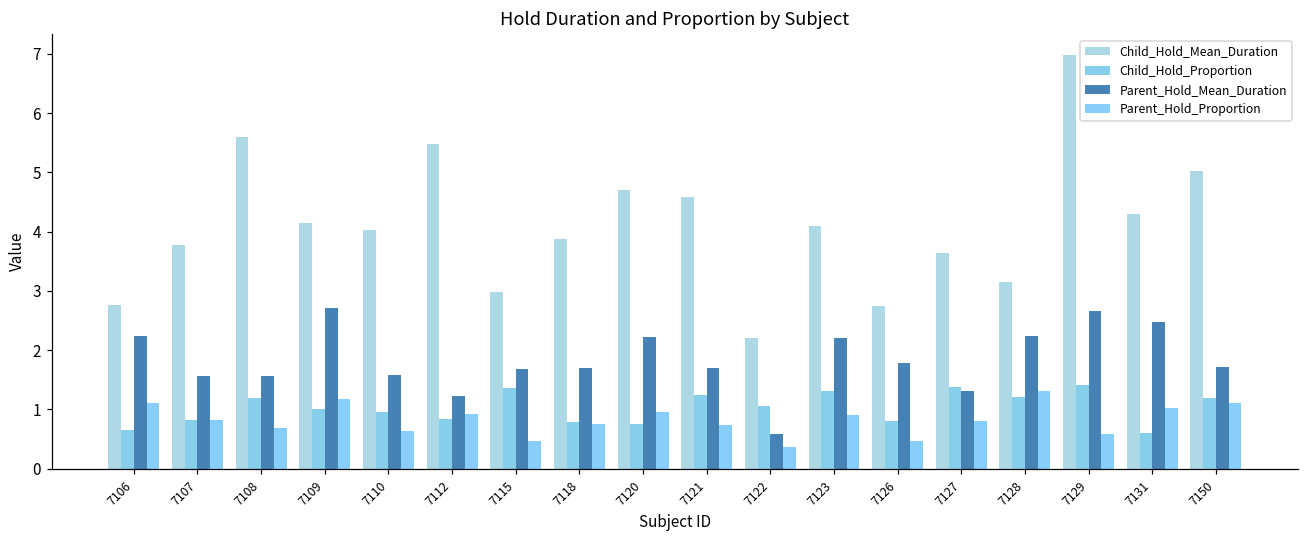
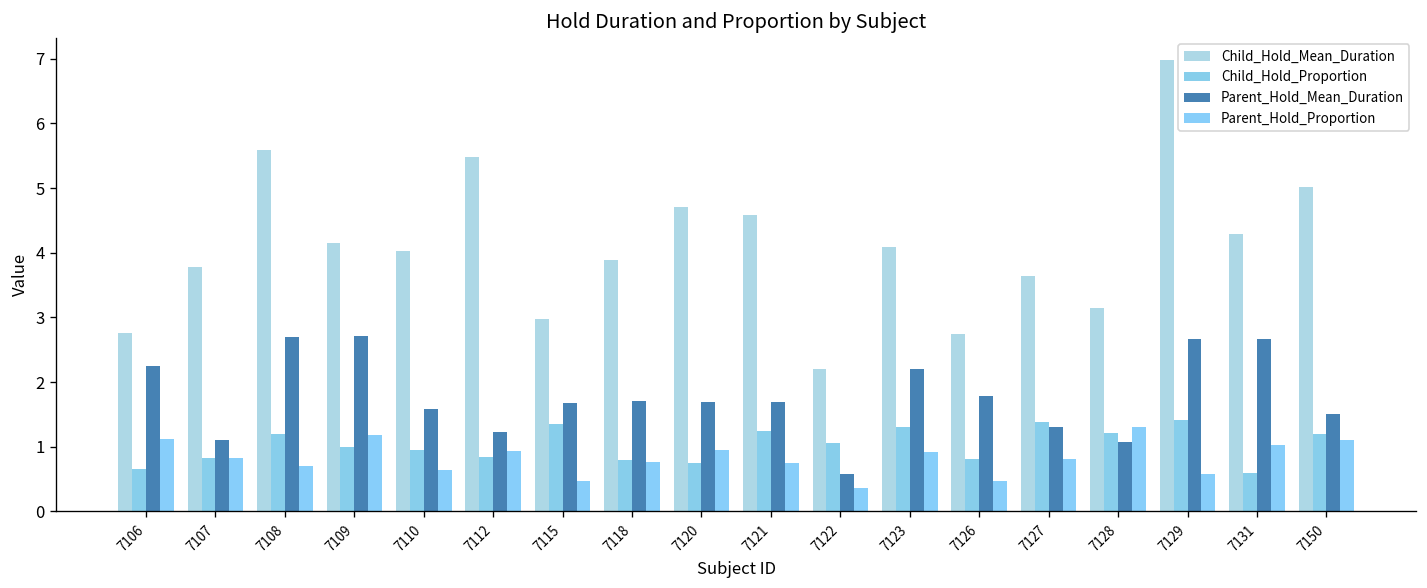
  {
    "Parent_Hold_Mean_Duration": {
      "7106": 2.2,
-     "7107": 1.6,
-     "7108": 1.6,
+     "7107": 1.1,
+     "7108": 2.7,
      "7109": 2.7,
      "7110": 1.6,
      "7112": 1.2,
      "7115": 1.7,
      "7118": 1.7,
-     "7120": 2.2,
+     "7120": 1.7,
      "7121": 1.7,
      "7122": 0.6,
      "7123": 2.2,
      "7126": 1.8,
      "7127": 1.3,
-     "7128": 2.2,
+     "7128": 1.1,
      "7129": 2.7,
-     "7131": 2.5,
-     "7150": 1.7
+     "7131": 2.7,
+     "7150": 1.5
    }
  }
